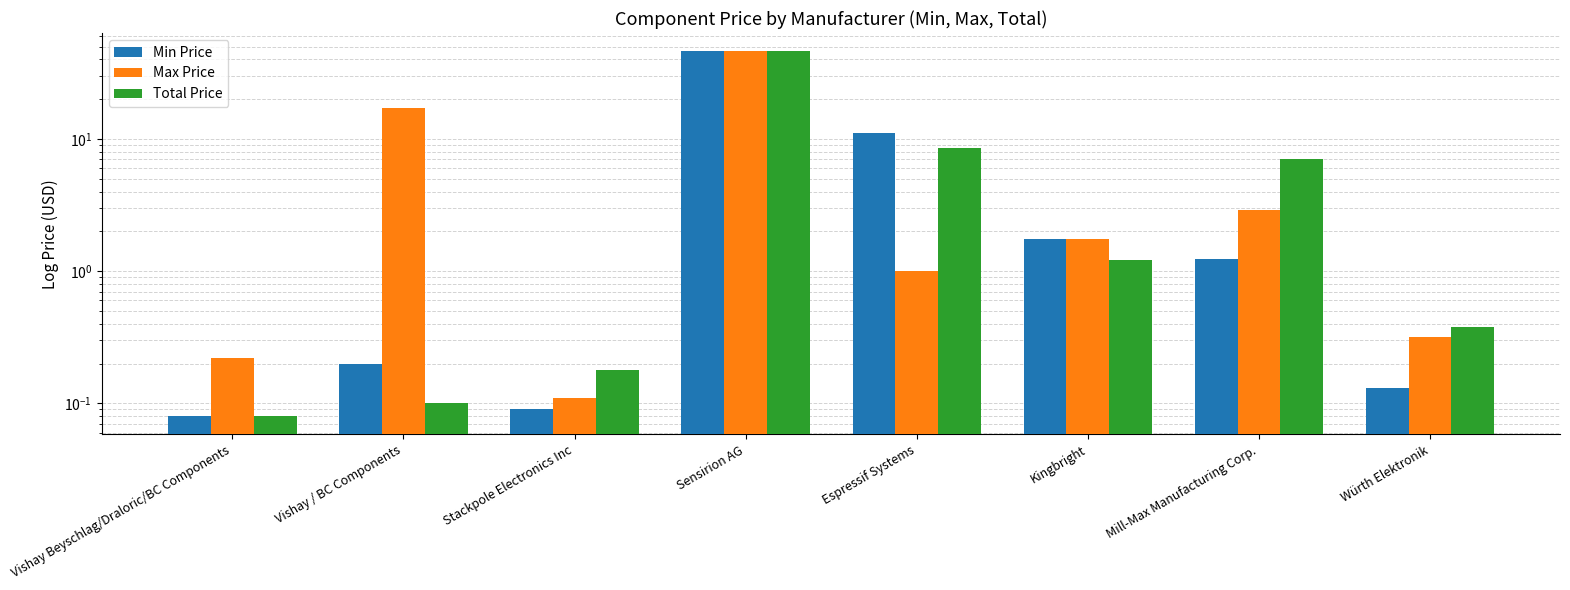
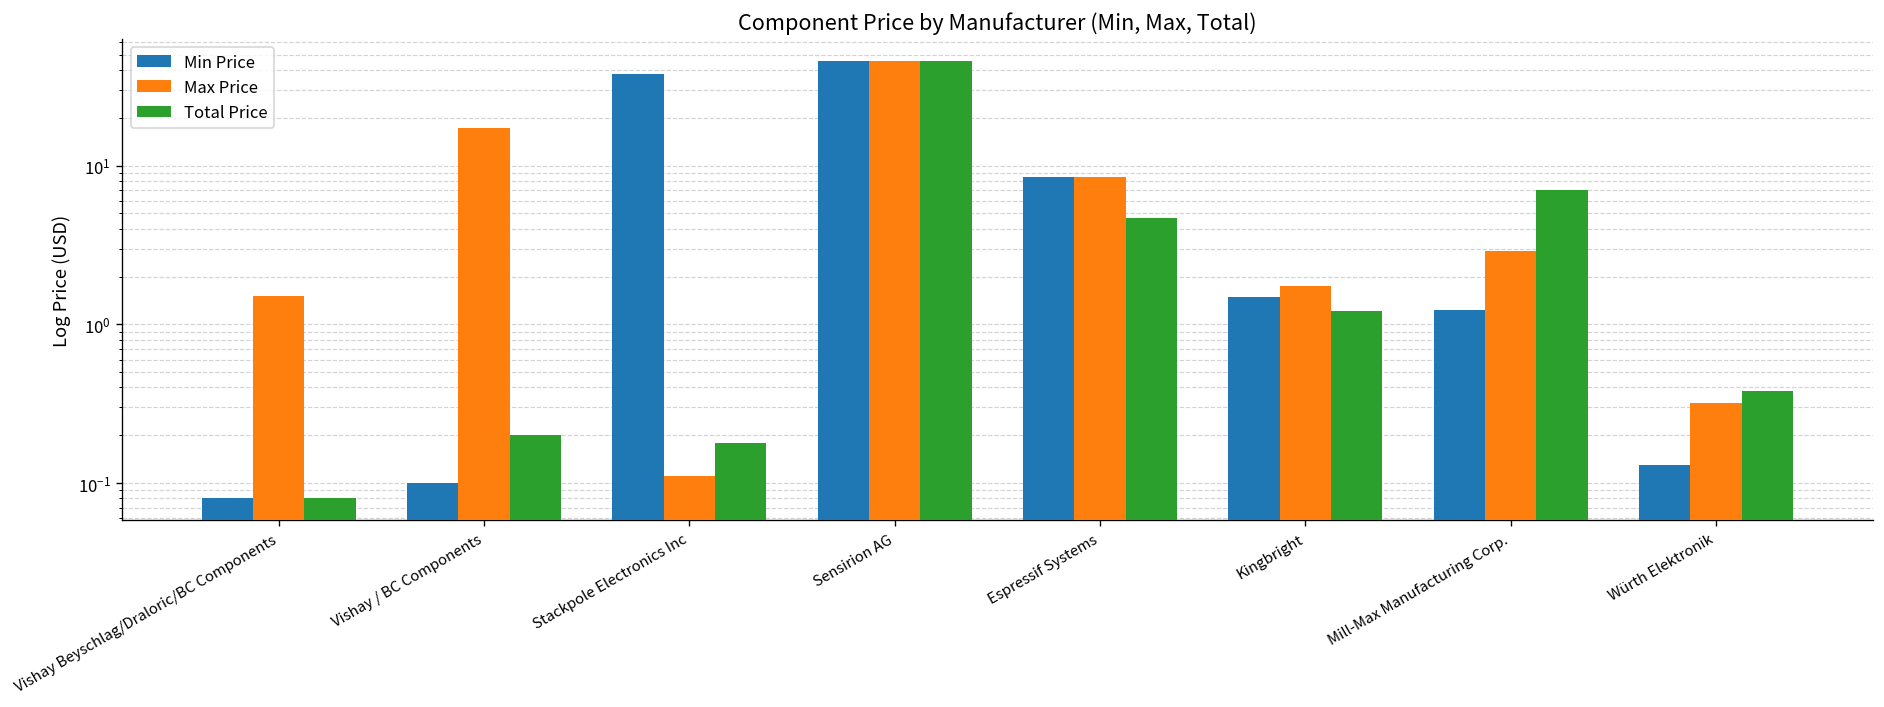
  {
    "Min Price": {
      "Vishay Beyschlag/Draloric/BC Components": 0.08,
-     "Vishay / BC Components": 0.2,
-     "Stackpole Electronics Inc": 0.09,
+     "Vishay / BC Components": 0.1,
+     "Stackpole Electronics Inc": 38,
      "Sensirion AG": 46,
-     "Espressif Systems": 11,
-     "Kingbright": 1.8,
+     "Espressif Systems": 9,
+     "Kingbright": 1.5,
      "Mill-Max Manufacturing Corp.": 1.2,
      "Würth Elektronik": 0.13
    },
    "Max Price": {
-     "Vishay Beyschlag/Draloric/BC Components": 0.22,
+     "Vishay Beyschlag/Draloric/BC Components": 1.5,
      "Vishay / BC Components": 17,
      "Stackpole Electronics Inc": 0.11,
      "Sensirion AG": 46,
-     "Espressif Systems": 1.0,
+     "Espressif Systems": 9,
      "Kingbright": 1.8,
      "Mill-Max Manufacturing Corp.": 2.9,
      "Würth Elektronik": 0.32
    },
    "Total Price": {
      "Vishay Beyschlag/Draloric/BC Components": 0.08,
-     "Vishay / BC Components": 0.1,
+     "Vishay / BC Components": 0.2,
      "Stackpole Electronics Inc": 0.18,
      "Sensirion AG": 46,
-     "Espressif Systems": 9,
+     "Espressif Systems": 4.7,
      "Kingbright": 1.2,
      "Mill-Max Manufacturing Corp.": 7,
      "Würth Elektronik": 0.38
    }
  }
